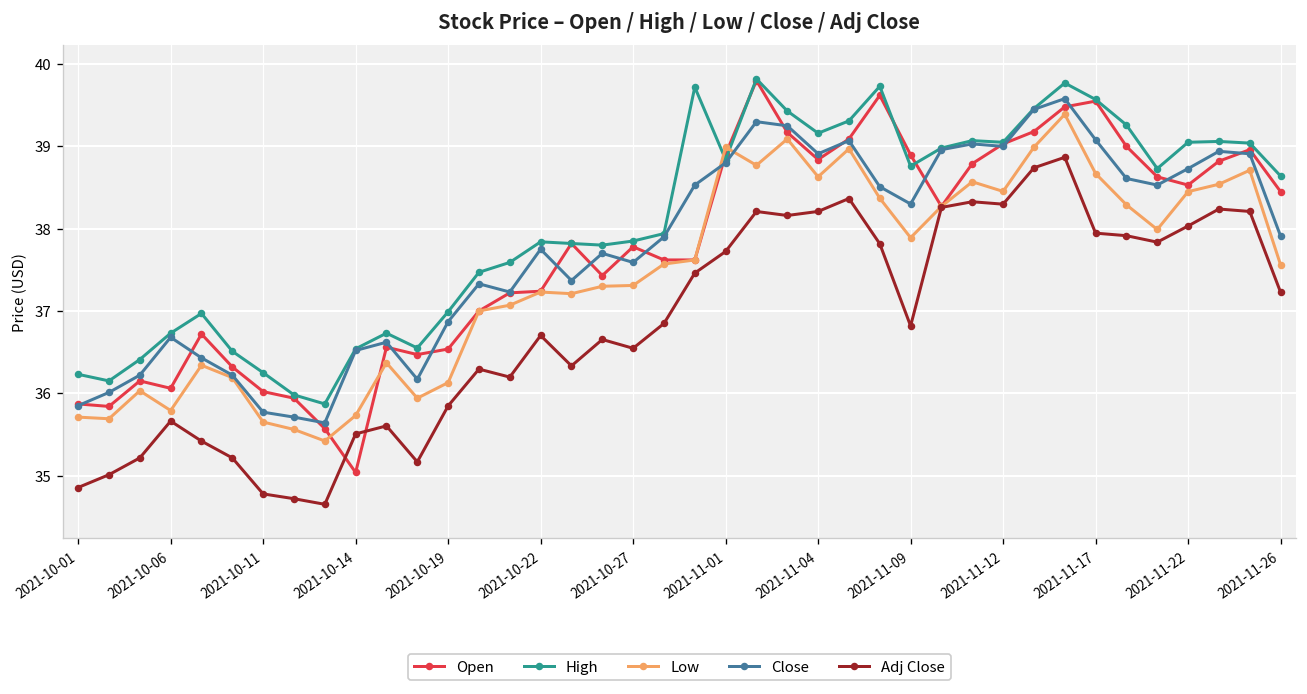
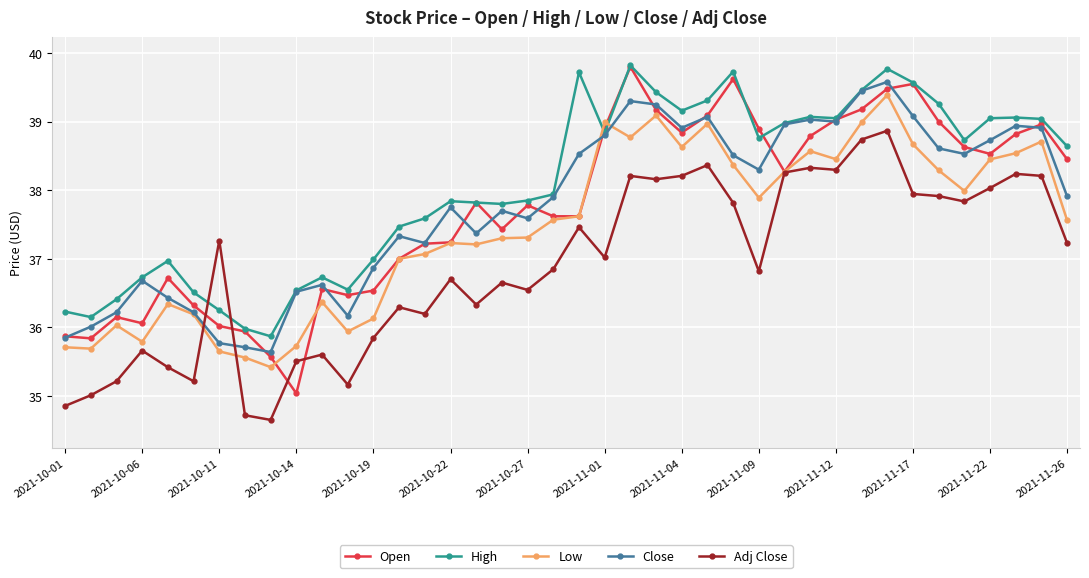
  {
    "Open": {
      "2021-10-06": 36.1,
      "2021-10-11": 36.0,
      "2021-10-14": 35.0,
      "2021-10-19": 36.5,
      "2021-10-27": 37.8,
      "2021-11-01": 38.9,
      "2021-11-04": 38.8,
      "2021-11-09": 38.9,
      "2021-11-22": 38.5,
      "2021-11-26": 38.5
    },
    "Low": {
      "2021-10-01": 35.7,
      "2021-10-06": 35.8,
      "2021-10-11": 35.7,
      "2021-10-14": 35.7,
      "2021-10-19": 36.1,
      "2021-10-27": 37.3,
      "2021-11-01": 39.0,
      "2021-11-04": 38.6,
      "2021-11-09": 37.9,
      "2021-11-12": 38.5,
      "2021-11-17": 38.7,
      "2021-11-22": 38.5,
      "2021-11-26": 37.6
    },
    "Adj Close": {
      "2021-10-01": 34.9,
      "2021-10-06": 35.7,
-     "2021-10-11": 34.8,
+     "2021-10-11": 37.3,
      "2021-10-14": 35.5,
      "2021-10-19": 35.8,
      "2021-10-22": 36.7,
      "2021-10-27": 36.5,
-     "2021-11-01": 37.7,
+     "2021-11-01": 37.0,
      "2021-11-04": 38.2,
      "2021-11-09": 36.8,
      "2021-11-12": 38.3,
      "2021-11-17": 37.9,
      "2021-11-22": 38.0,
      "2021-11-26": 37.2
    }
  }
